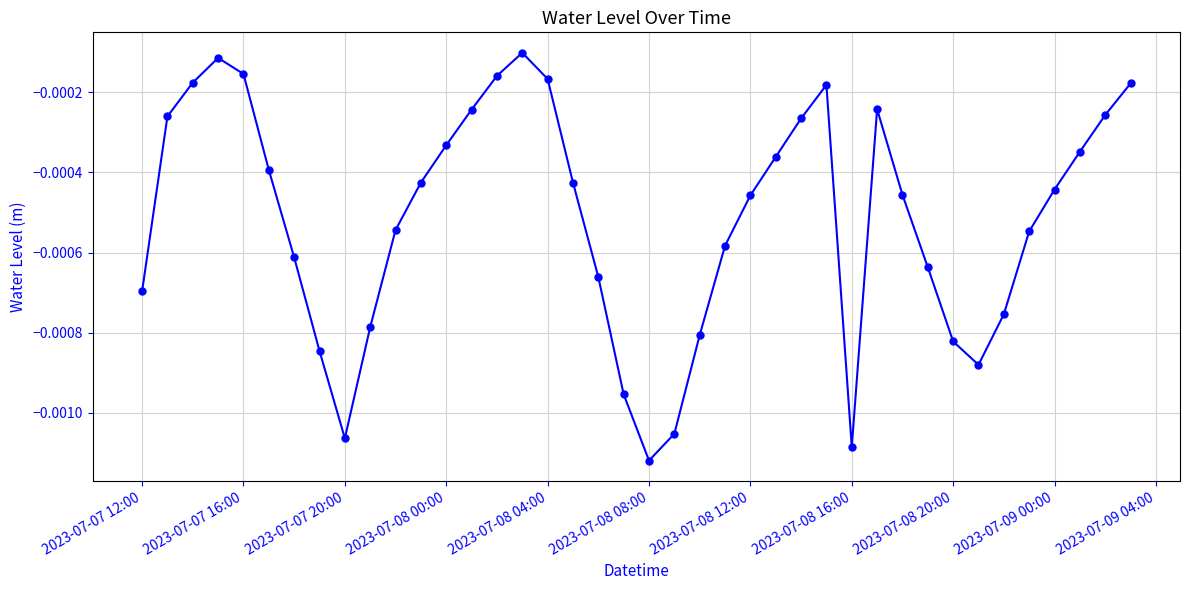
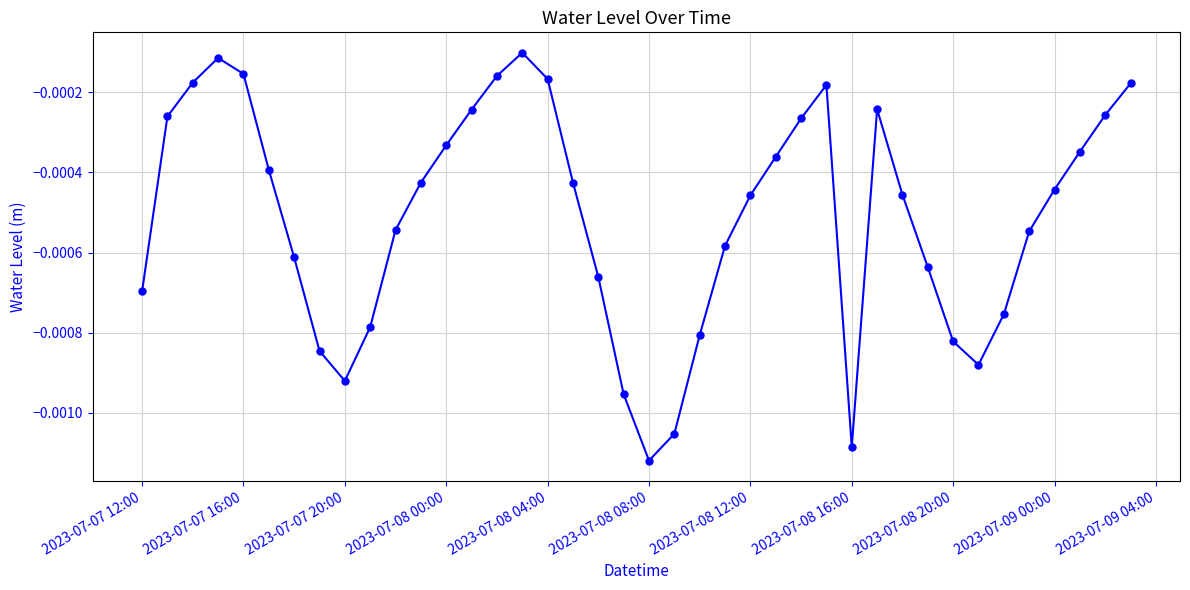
  {
    "2023-07-07 12:00": -0.00070,
    "2023-07-07 16:00": -0.00015,
-   "2023-07-07 20:00": -0.00106,
+   "2023-07-07 20:00": -0.00092,
    "2023-07-08 00:00": -0.00033,
    "2023-07-08 04:00": -0.00017,
    "2023-07-08 08:00": -0.00112,
    "2023-07-08 12:00": -0.00046,
    "2023-07-08 16:00": -0.00109,
    "2023-07-08 20:00": -0.00082,
    "2023-07-09 00:00": -0.00044
  }
